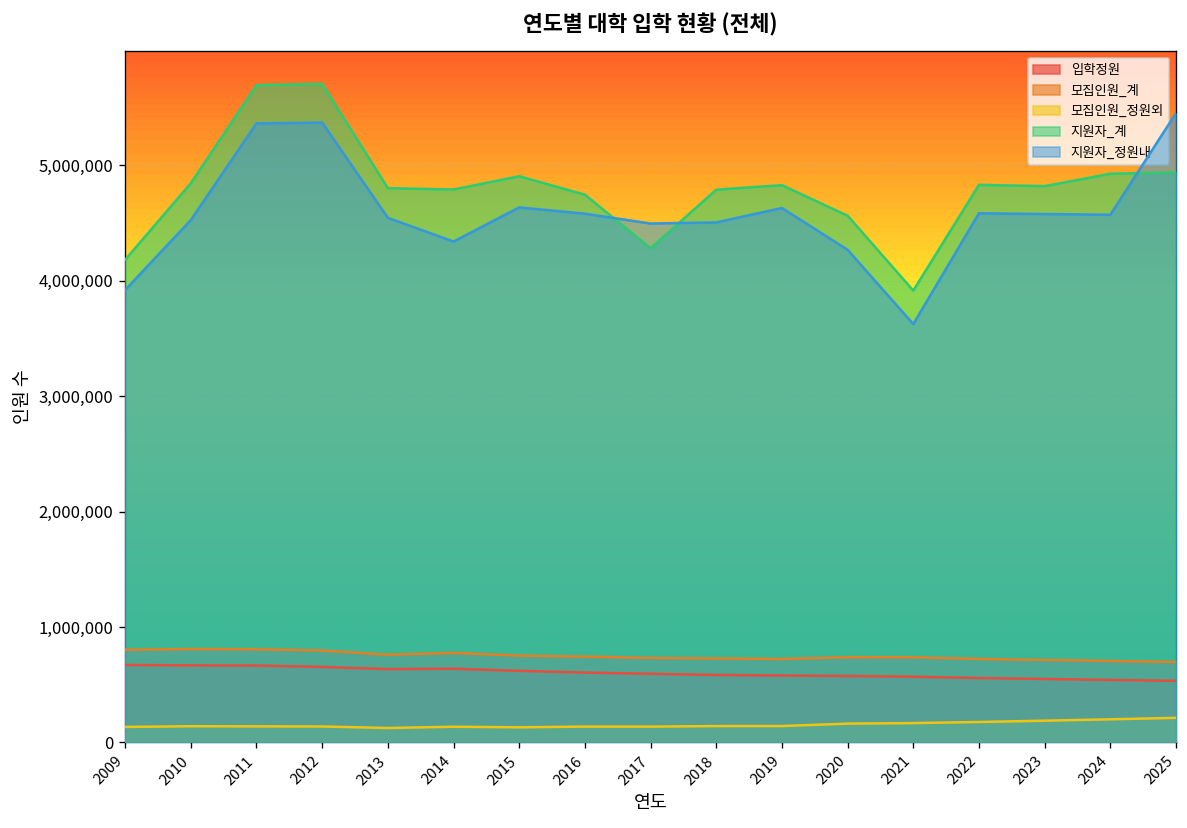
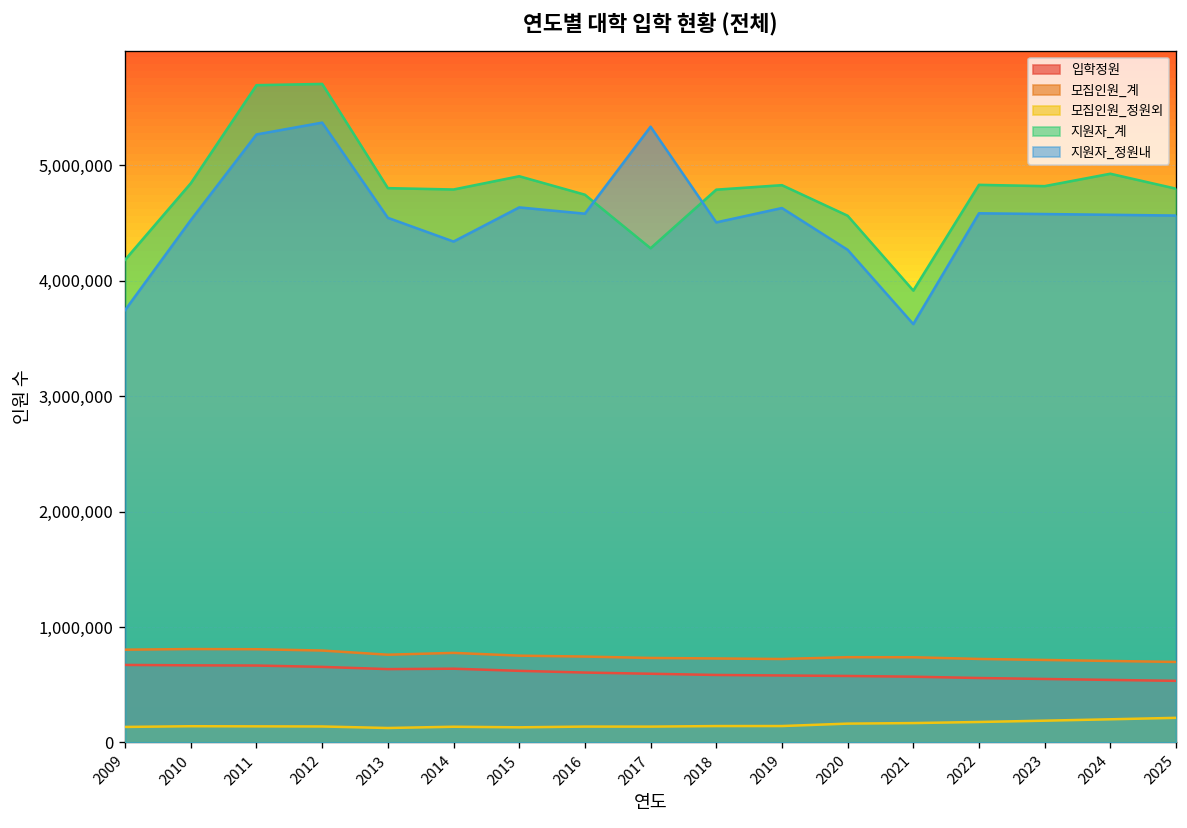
  {
    "지원자_계": {
      "2009": "4,200,000",
      "2010": "4,800,000",
      "2011": "5,700,000",
      "2012": "5,700,000",
      "2013": "4,800,000",
      "2014": "4,800,000",
      "2015": "4,900,000",
      "2016": "4,700,000",
      "2017": "4,300,000",
      "2018": "4,800,000",
      "2019": "4,800,000",
      "2020": "4,600,000",
      "2021": "3,900,000",
      "2022": "4,800,000",
      "2023": "4,800,000",
      "2024": "4,900,000",
-     "2025": "4,900,000"
+     "2025": "4,800,000"
    },
    "지원자_정원내": {
-     "2009": "3,900,000",
+     "2009": "3,700,000",
      "2010": "4,500,000",
-     "2011": "5,400,000",
+     "2011": "5,300,000",
      "2012": "5,400,000",
      "2013": "4,500,000",
      "2014": "4,300,000",
      "2015": "4,600,000",
      "2016": "4,600,000",
-     "2017": "4,500,000",
+     "2017": "5,300,000",
      "2018": "4,500,000",
      "2019": "4,600,000",
      "2020": "4,300,000",
      "2021": "3,600,000",
      "2022": "4,600,000",
      "2023": "4,600,000",
      "2024": "4,600,000",
-     "2025": "5,500,000"
+     "2025": "4,600,000"
    }
  }
